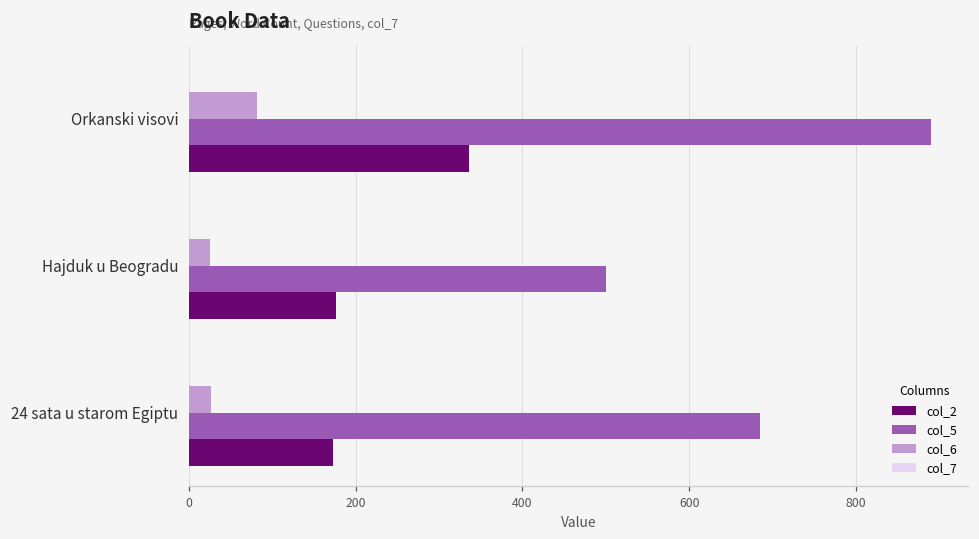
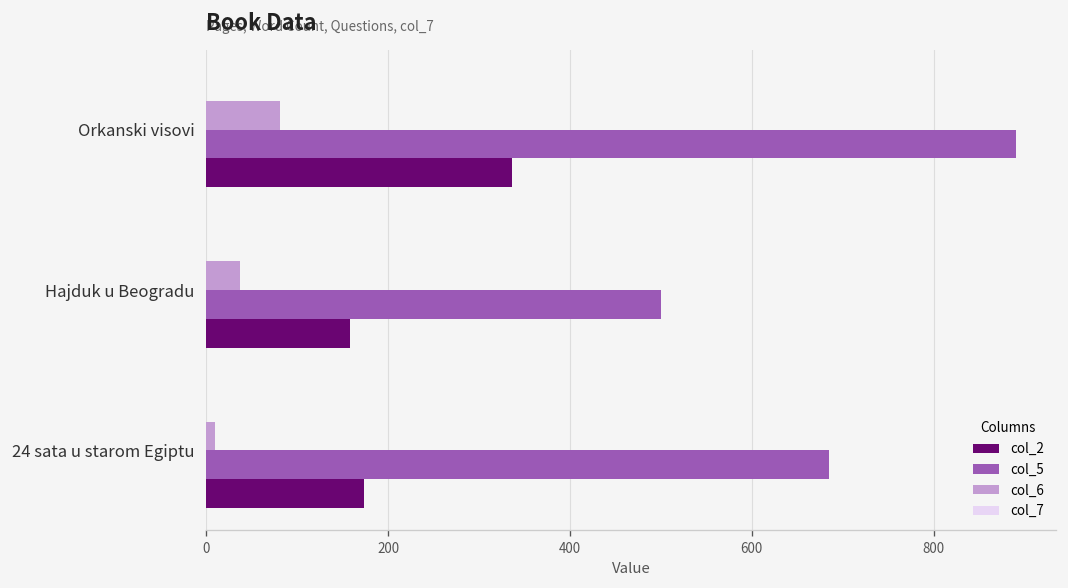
  {
    "col_2": {
      "Orkanski visovi": 340,
-     "Hajduk u Beogradu": 180,
+     "Hajduk u Beogradu": 160,
      "24 sata u starom Egiptu": 170
    },
    "col_5": {
      "Orkanski visovi": 890,
      "Hajduk u Beogradu": 500,
      "24 sata u starom Egiptu": 690
    },
    "col_6": {
      "Orkanski visovi": 80,
-     "Hajduk u Beogradu": 30,
-     "24 sata u starom Egiptu": 30
+     "Hajduk u Beogradu": 40,
+     "24 sata u starom Egiptu": 10
    },
    "col_7": {
      "Orkanski visovi": 0,
      "Hajduk u Beogradu": 0,
      "24 sata u starom Egiptu": 0
    }
  }
